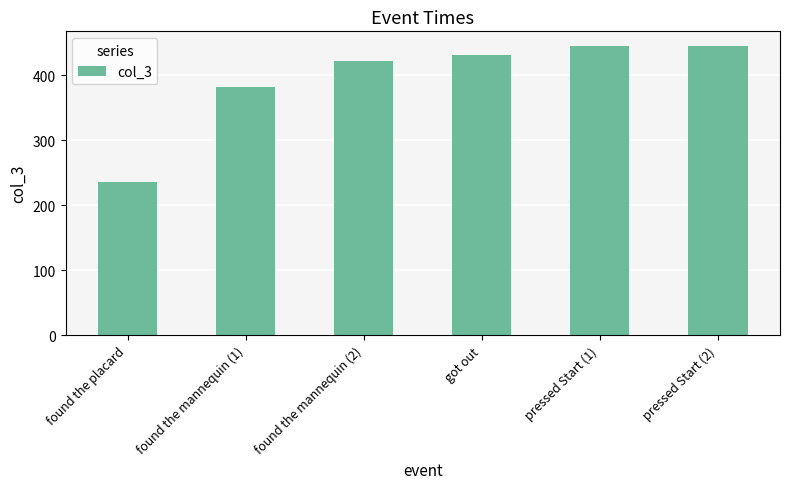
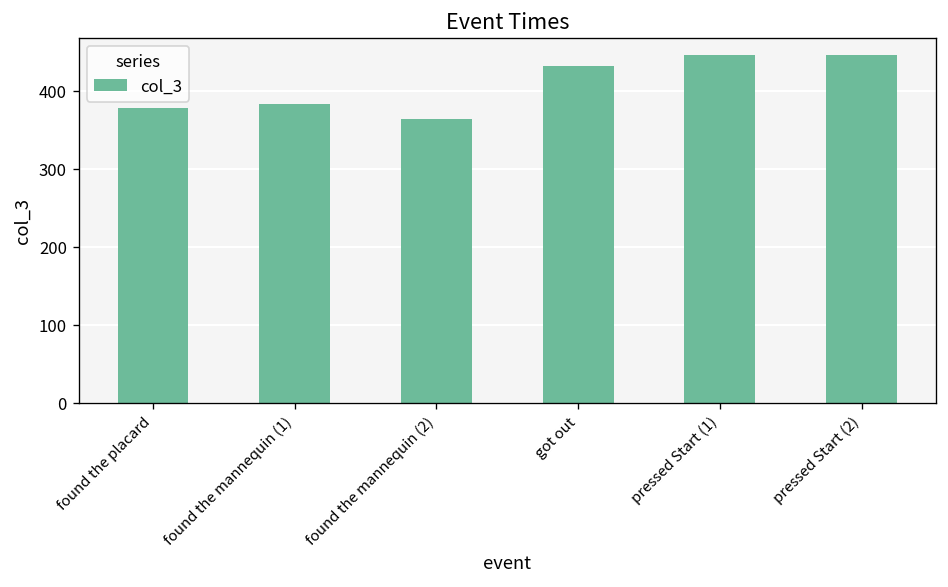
  {
-   "found the placard": 240,
+   "found the placard": 380,
    "found the mannequin (1)": 380,
-   "found the mannequin (2)": 420,
+   "found the mannequin (2)": 360,
    "got out": 430,
    "pressed Start (1)": 450,
    "pressed Start (2)": 450
  }
